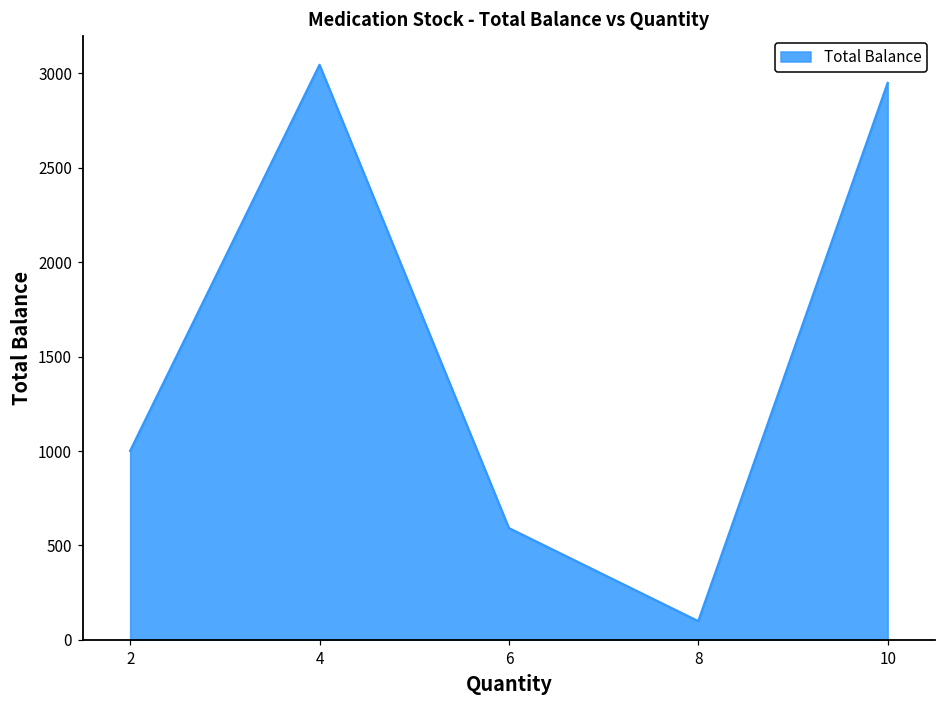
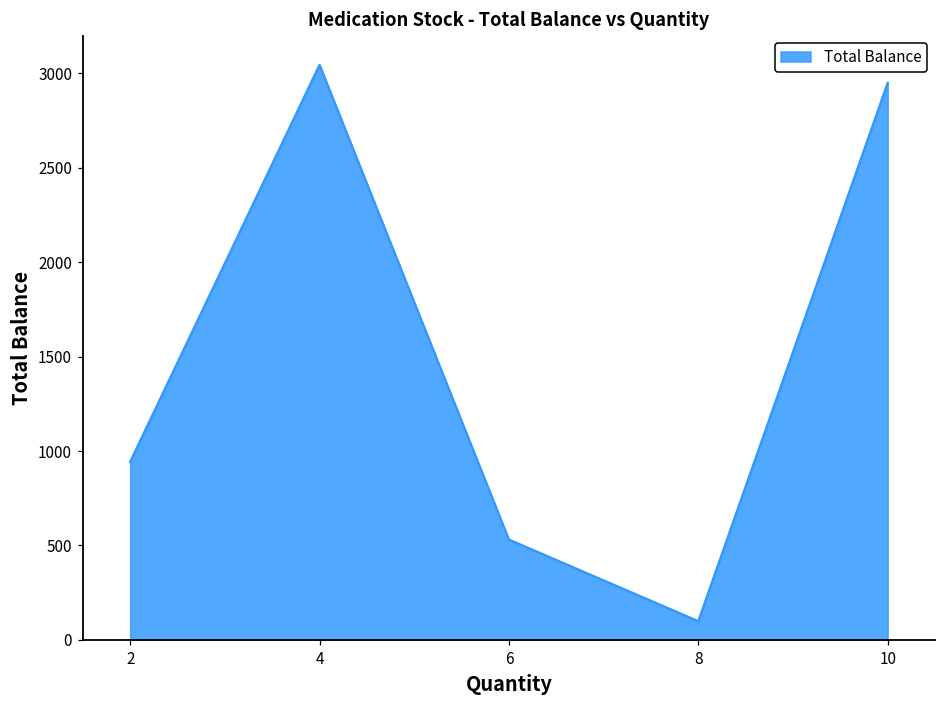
  {
-   "2": 1000,
+   "2": 940,
    "4": 3050,
-   "6": 590,
+   "6": 530,
    "8": 100,
    "10": 2950
  }
